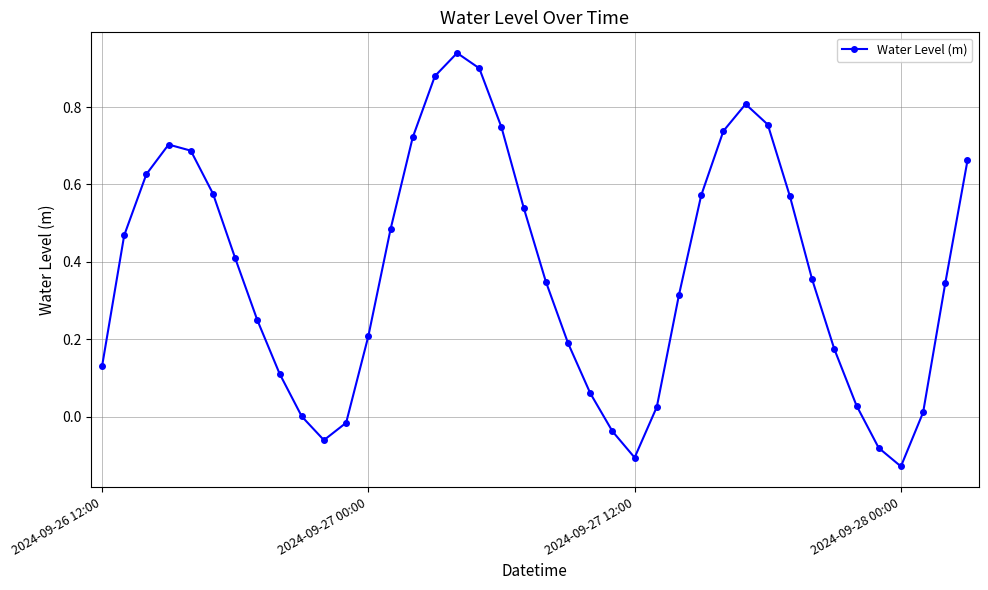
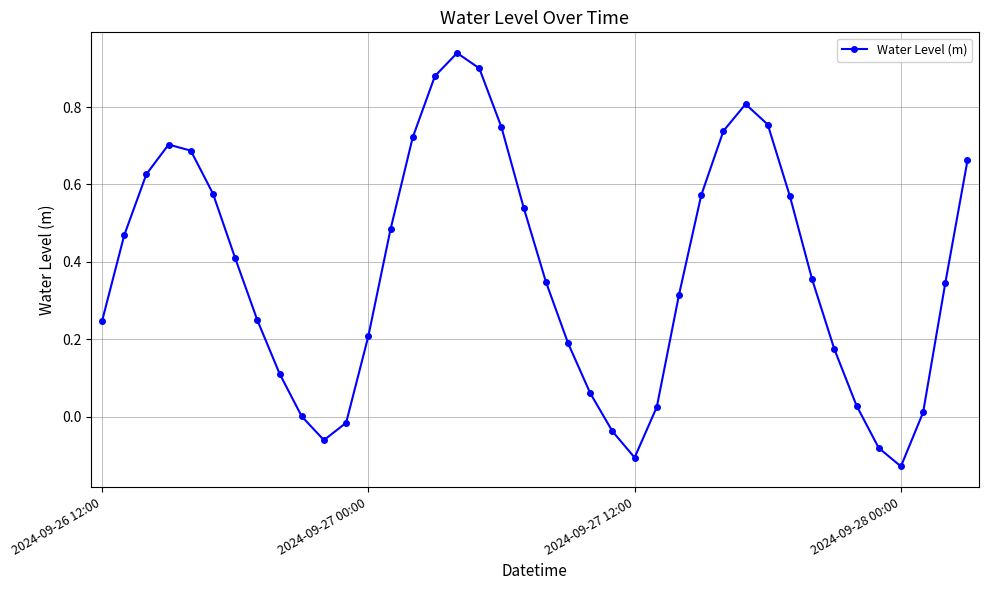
  {
-   "2024-09-26 12:00": 0.13,
+   "2024-09-26 12:00": 0.25,
    "2024-09-27 00:00": 0.21,
    "2024-09-27 12:00": -0.11,
    "2024-09-28 00:00": -0.13
  }
